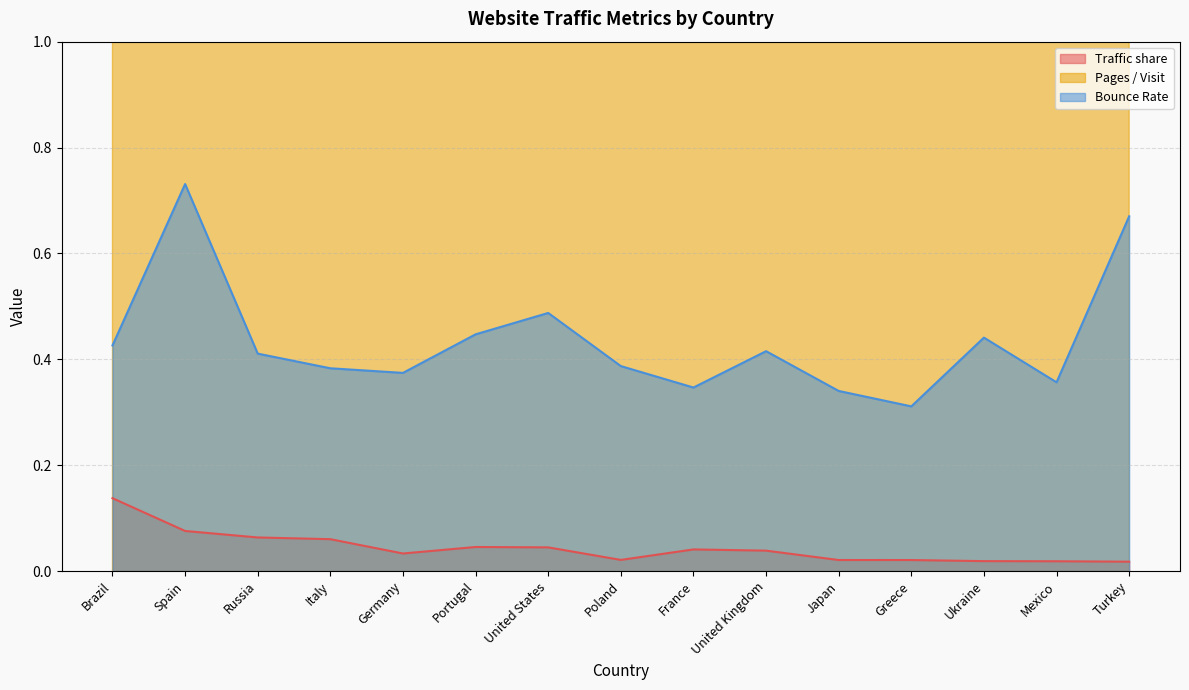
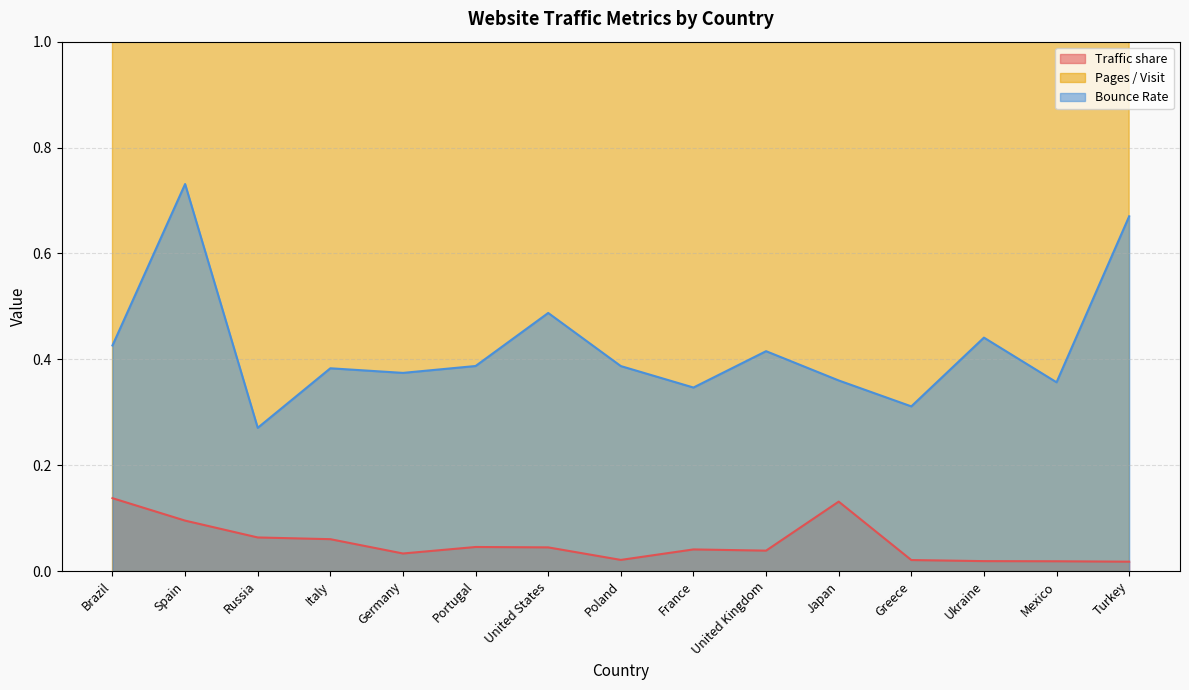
  {
    "Traffic share": {
      "Brazil": 0.14,
-     "Spain": 0.08,
+     "Spain": 0.10,
      "Russia": 0.06,
      "Italy": 0.06,
      "Germany": 0.03,
      "Portugal": 0.05,
      "United States": 0.04,
      "Poland": 0.02,
      "France": 0.04,
      "United Kingdom": 0.04,
-     "Japan": 0.02,
+     "Japan": 0.13,
      "Greece": 0.02,
      "Ukraine": 0.02,
      "Mexico": 0.02,
      "Turkey": 0.02
    },
    "Bounce Rate": {
      "Brazil": 0.43,
      "Spain": 0.73,
-     "Russia": 0.41,
+     "Russia": 0.27,
      "Italy": 0.38,
      "Germany": 0.37,
-     "Portugal": 0.45,
+     "Portugal": 0.39,
      "United States": 0.49,
      "Poland": 0.39,
      "France": 0.35,
      "United Kingdom": 0.42,
-     "Japan": 0.34,
+     "Japan": 0.36,
      "Greece": 0.31,
      "Ukraine": 0.44,
      "Mexico": 0.36,
      "Turkey": 0.67
    }
  }
